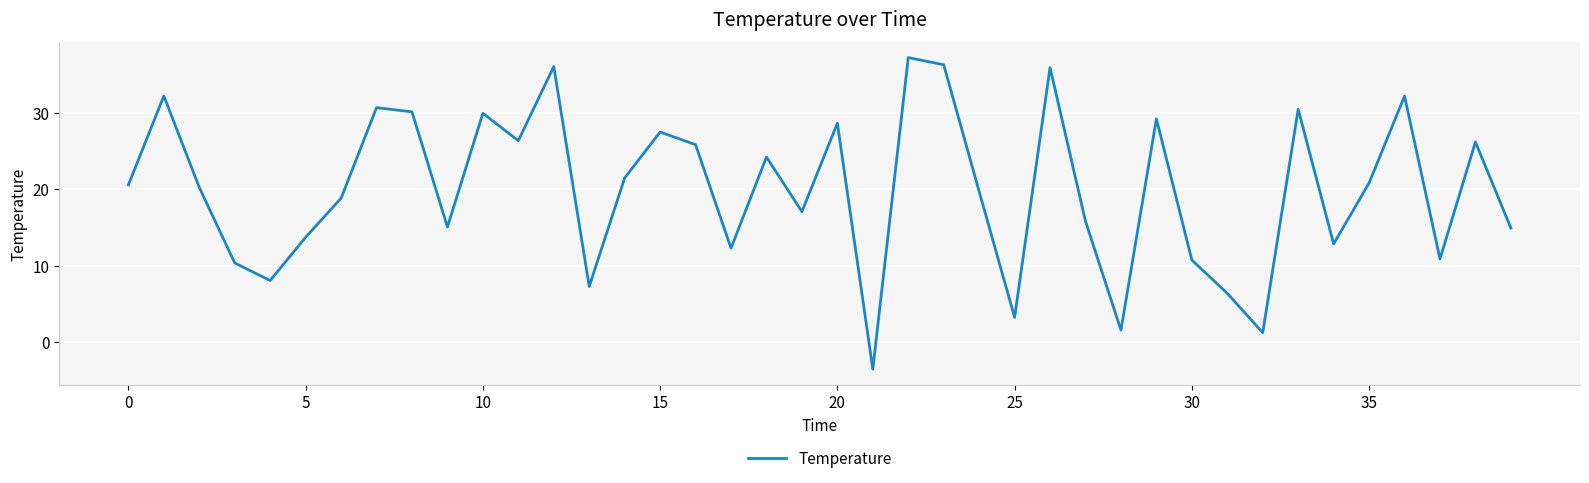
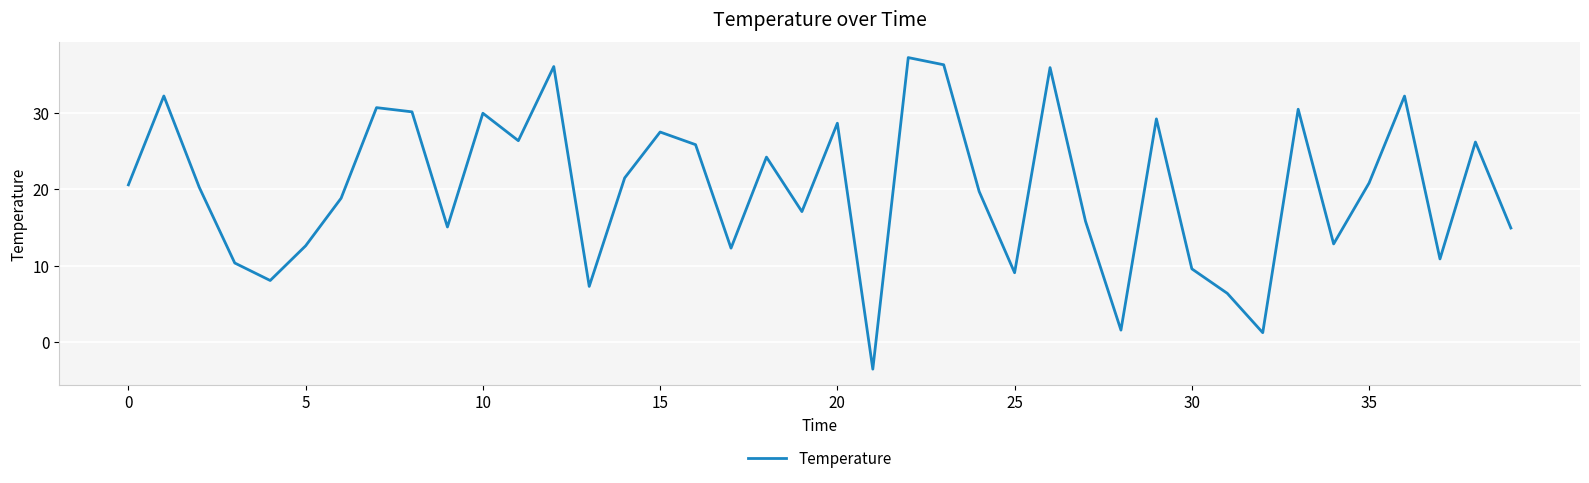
  {
    "0": 21,
-   "5": 14,
+   "5": 13,
    "10": 30,
    "15": 28,
    "20": 29,
-   "25": 3,
-   "30": 11,
+   "25": 9,
+   "30": 10,
    "35": 21
  }
